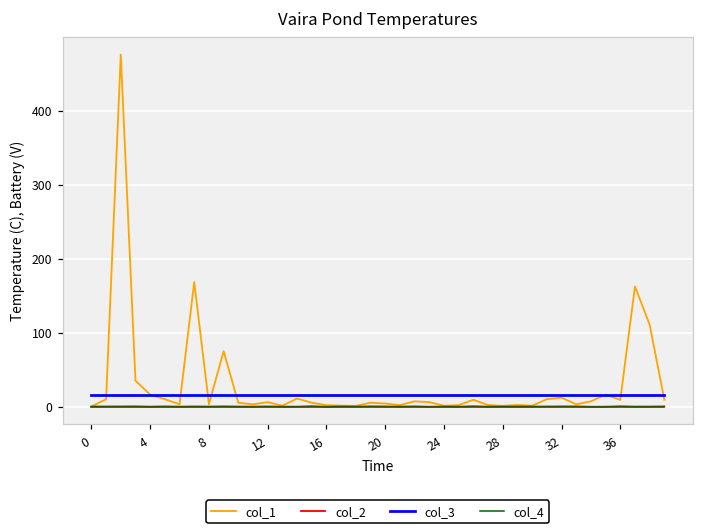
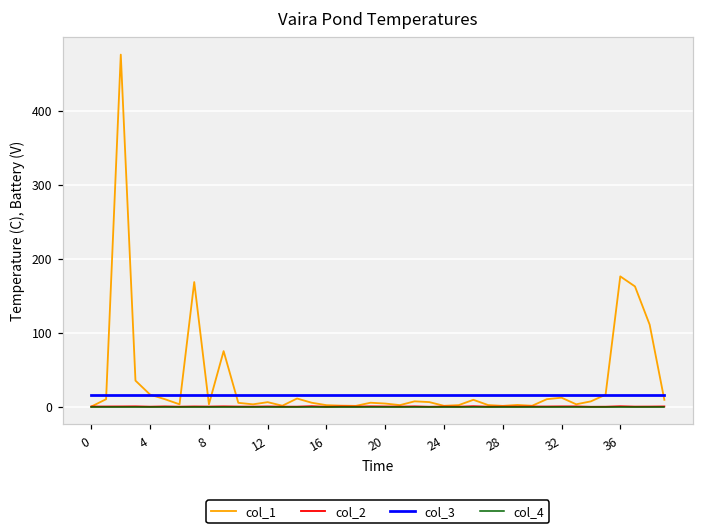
  {
    "col_1": {
      "12": 10,
      "20": 0,
      "32": 10,
-     "36": 10
+     "36": 180
    },
    "col_4": {
      "4": 0,
      "12": 0,
      "20": 0,
      "32": 0,
      "36": 0
    },
    "col_3": {
      "0": 20,
      "8": 20,
      "12": 20,
      "16": 20,
      "20": 20,
      "24": 20,
      "28": 20,
      "32": 20,
      "36": 20
    }
  }
